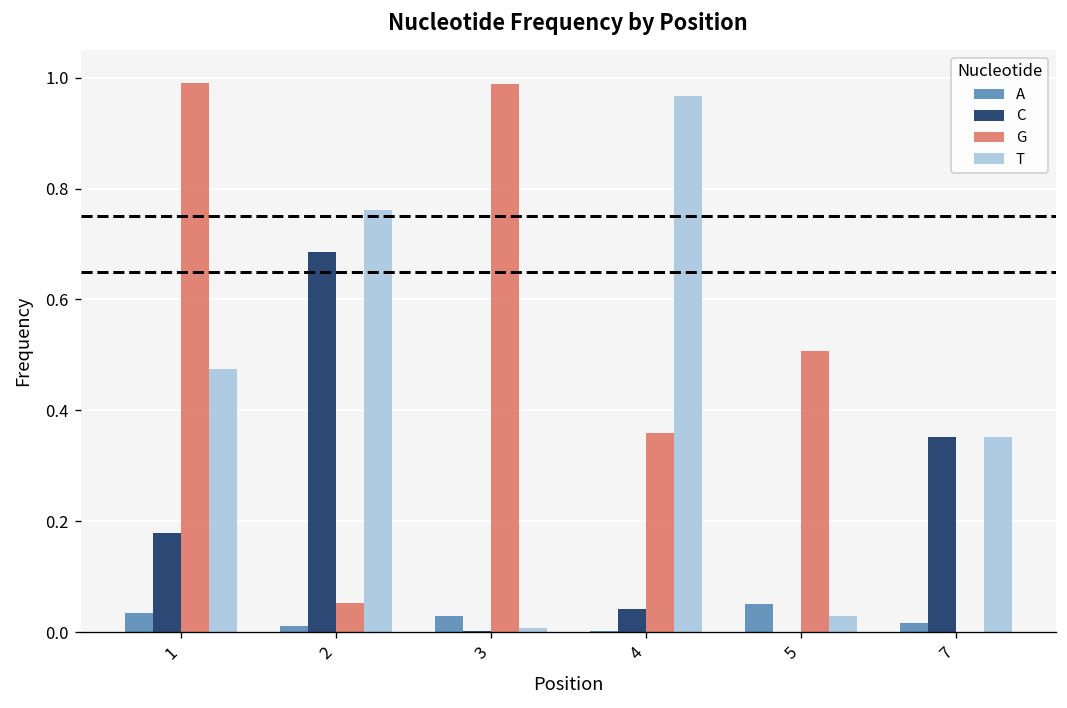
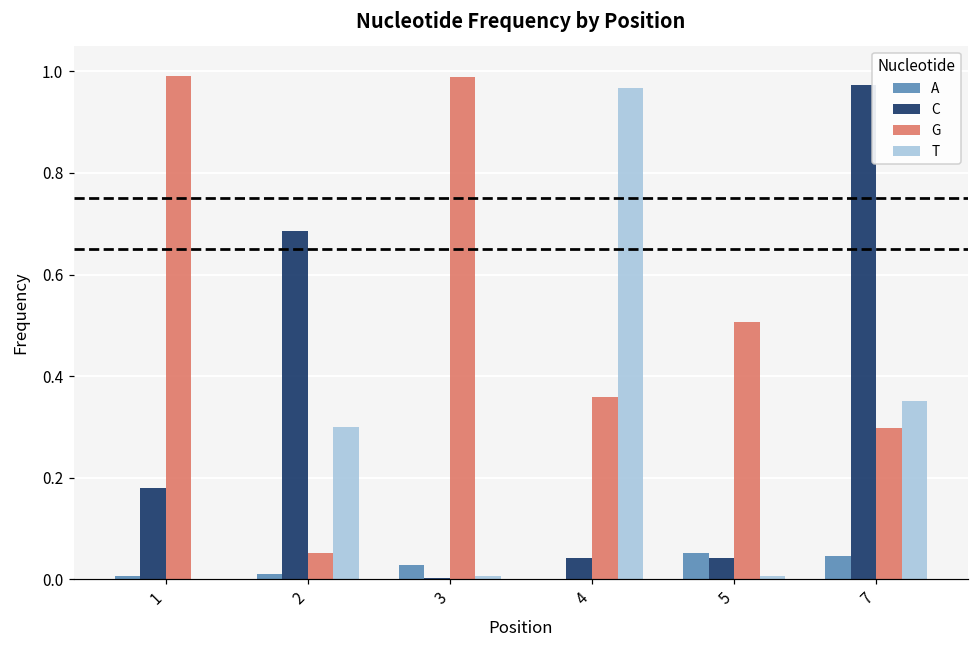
  {
    "A": {
-     "1": 0.03,
+     "1": 0.01,
      "2": 0.01,
      "3": 0.03,
      "5": 0.05,
-     "7": 0.02
+     "7": 0.05
    },
    "C": {
      "1": 0.18,
      "2": 0.69,
      "4": 0.04,
-     "5": 0.00,
-     "7": 0.35
+     "5": 0.04,
+     "7": 0.97
    },
    "G": {
      "1": 0.99,
      "2": 0.05,
      "3": 0.99,
      "4": 0.36,
      "5": 0.51,
-     "7": 0.00
+     "7": 0.30
    },
    "T": {
-     "1": 0.47,
-     "2": 0.76,
+     "1": 0.00,
+     "2": 0.30,
      "3": 0.01,
      "4": 0.97,
-     "5": 0.03,
+     "5": 0.01,
      "7": 0.35
    }
  }
